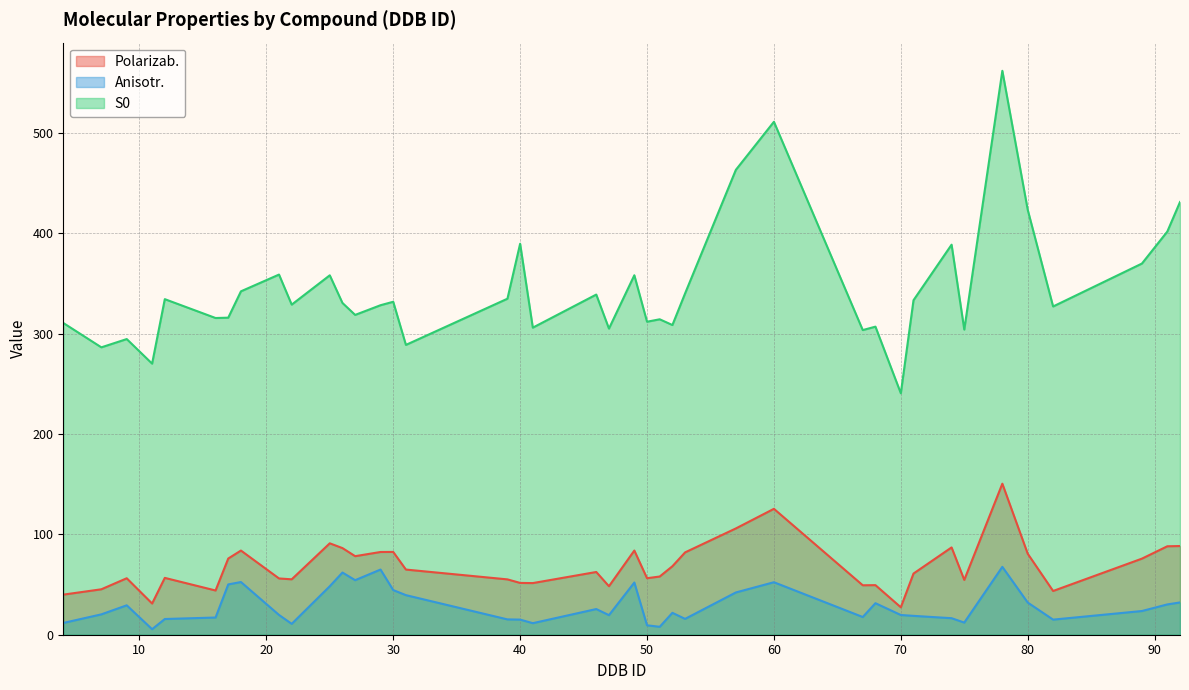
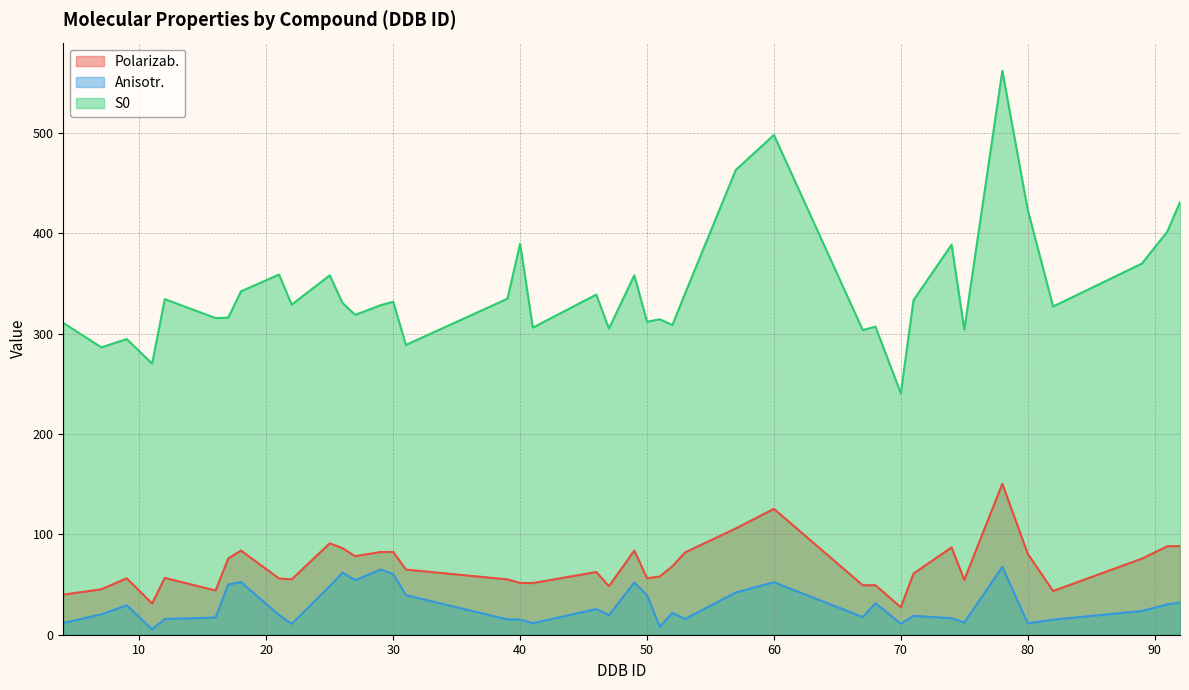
  {
    "Polarizab.": {
      "30": 83,
      "40": 52,
      "50": 56,
      "60": 125,
      "70": 27,
      "80": 81
    },
    "Anisotr.": {
-     "30": 44,
+     "30": 60,
      "40": 15,
-     "50": 9,
+     "50": 39,
      "60": 52,
-     "70": 20,
-     "80": 32
+     "70": 11,
+     "80": 11
    },
    "S0": {
      "30": 332,
      "40": 390,
      "50": 312,
-     "60": 511,
+     "60": 498,
      "70": 241,
      "80": 424
    }
  }
